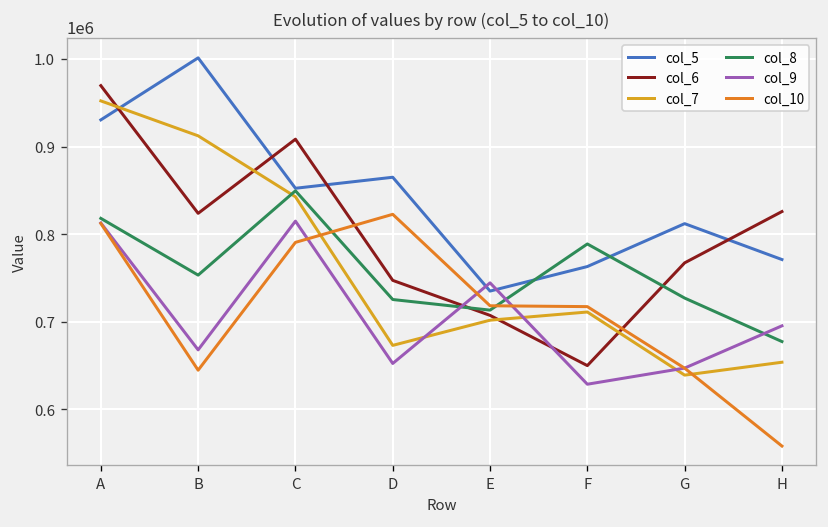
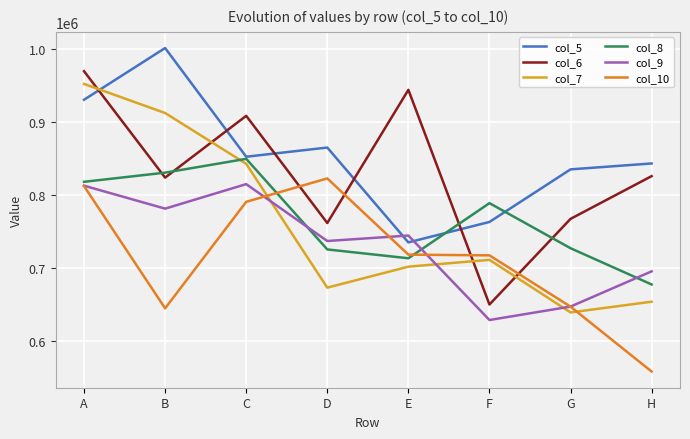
  {
    "col_5": {
      "A": 930000,
      "B": 1000000,
      "D": 860000,
      "E": 740000,
      "F": 760000,
-     "G": 810000,
-     "H": 770000
+     "G": 840000,
+     "H": 840000
    },
    "col_6": {
      "A": 970000,
      "B": 820000,
      "C": 910000,
-     "D": 750000,
-     "E": 710000,
+     "D": 760000,
+     "E": 940000,
      "F": 650000,
      "G": 770000,
      "H": 830000
    },
    "col_8": {
      "A": 820000,
-     "B": 750000,
+     "B": 830000,
      "D": 730000,
      "E": 710000,
      "F": 790000,
      "G": 730000,
      "H": 680000
    },
    "col_9": {
-     "B": 670000,
+     "B": 780000,
      "C": 810000,
-     "D": 650000,
+     "D": 740000,
      "E": 740000,
      "F": 630000,
      "H": 700000
    }
  }
